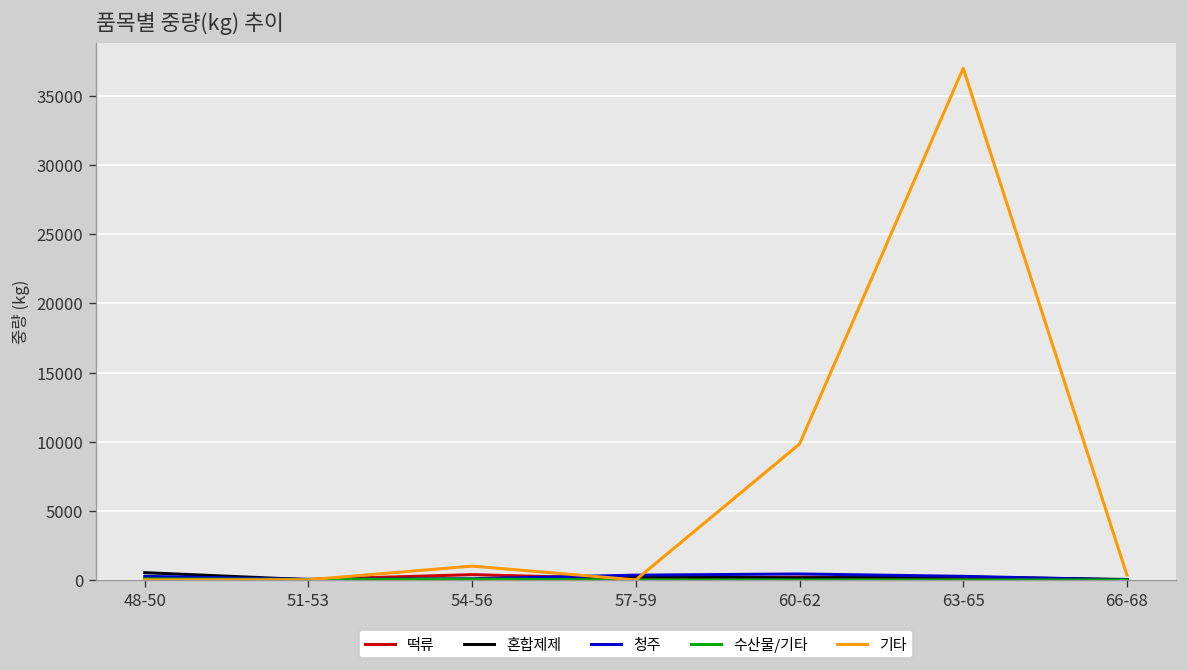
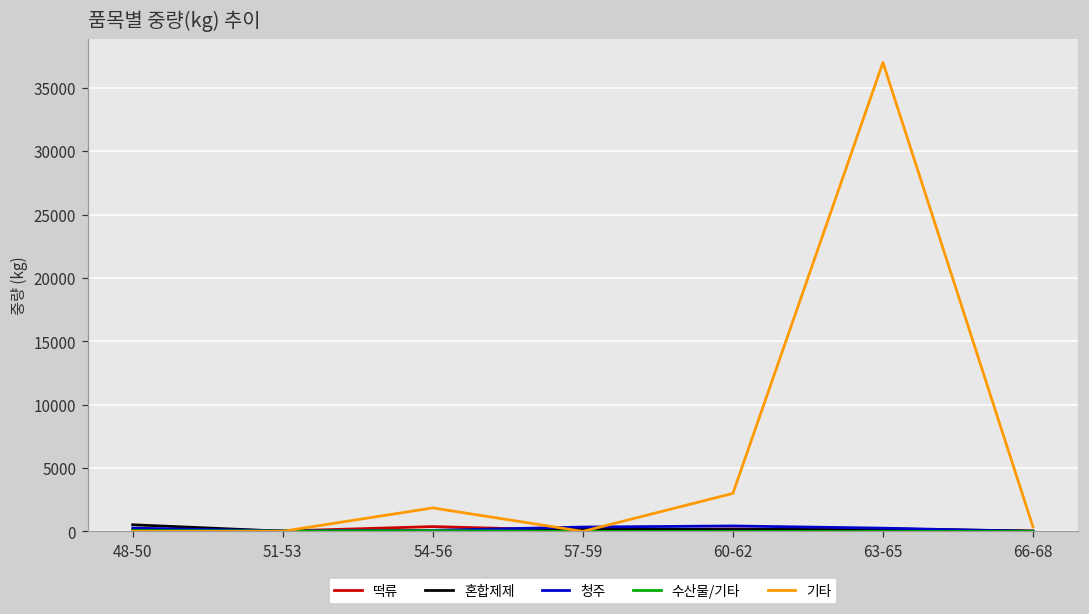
  {
    "떡류": {
      "54-56": 400
    },
    "혼합제제": {
      "48-50": 500
    },
    "청주": {
      "60-62": 400
    },
    "기타": {
-     "54-56": 1000,
-     "60-62": 9800,
+     "54-56": 1900,
+     "60-62": 3000,
      "63-65": 37000,
      "66-68": 400
    }
  }
